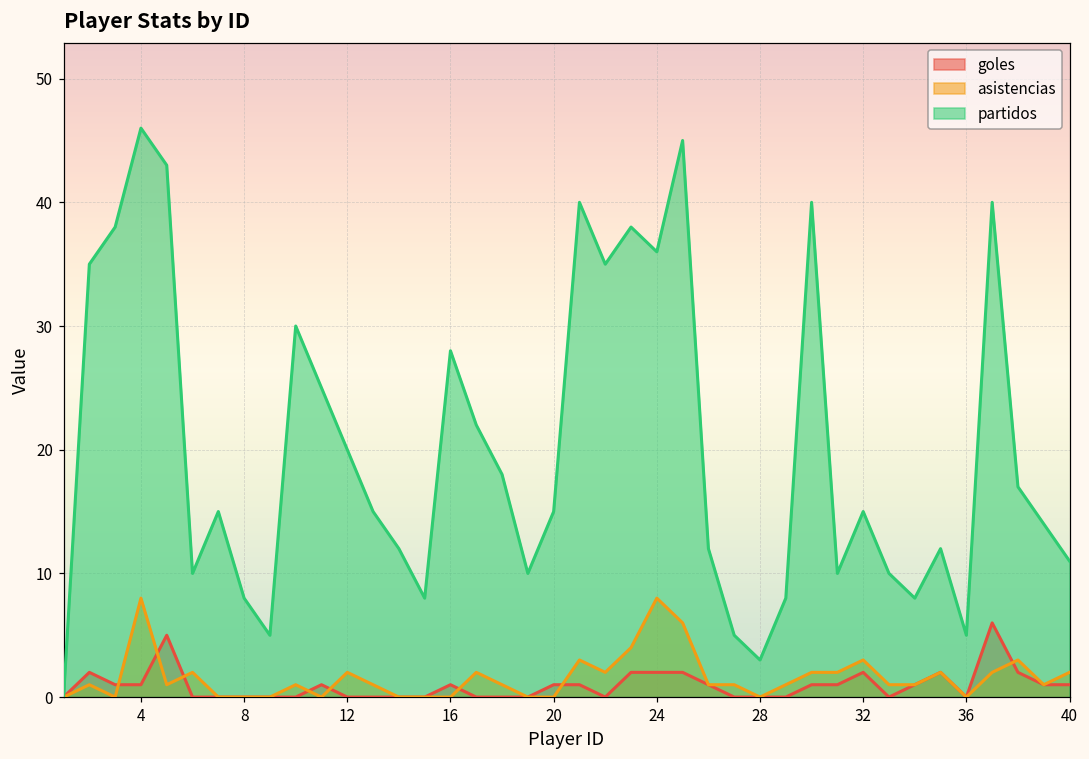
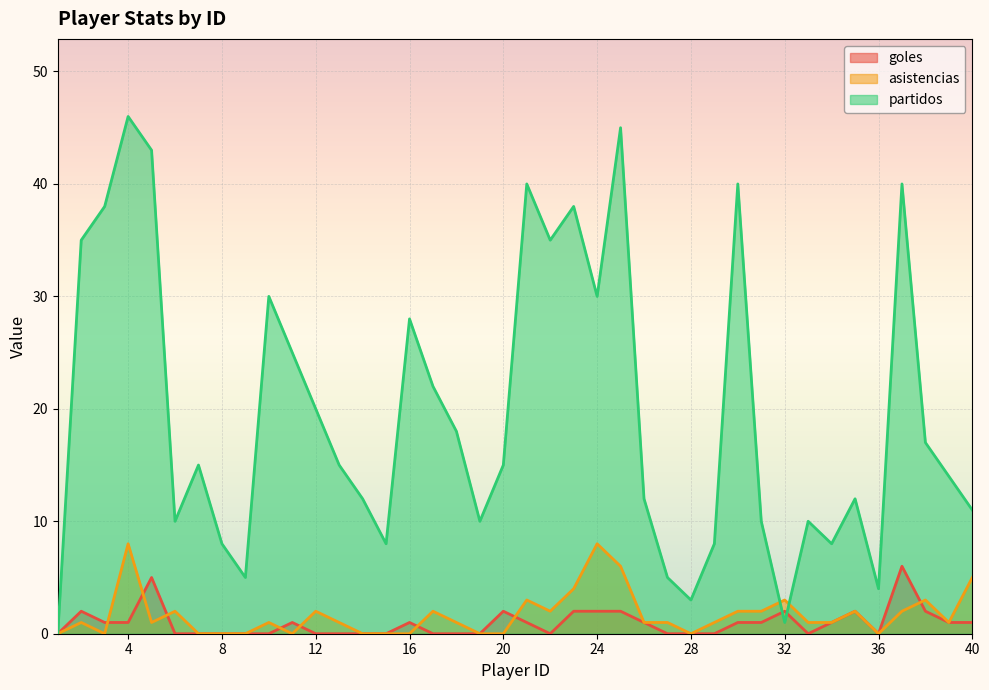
  {
    "goles": {
      "4": 1,
      "12": 0,
      "16": 1,
-     "20": 1,
+     "20": 2,
      "24": 2,
      "32": 2,
      "40": 1
    },
    "asistencias": {
      "4": 8,
      "12": 2,
      "16": 0,
      "20": 0,
      "24": 8,
      "32": 3,
-     "40": 2
+     "40": 5
    },
    "partidos": {
      "4": 46,
      "8": 8,
      "12": 20,
      "16": 28,
      "20": 15,
-     "24": 36,
+     "24": 30,
      "28": 3,
-     "32": 15,
-     "36": 5,
+     "32": 1,
+     "36": 4,
      "40": 11
    }
  }
